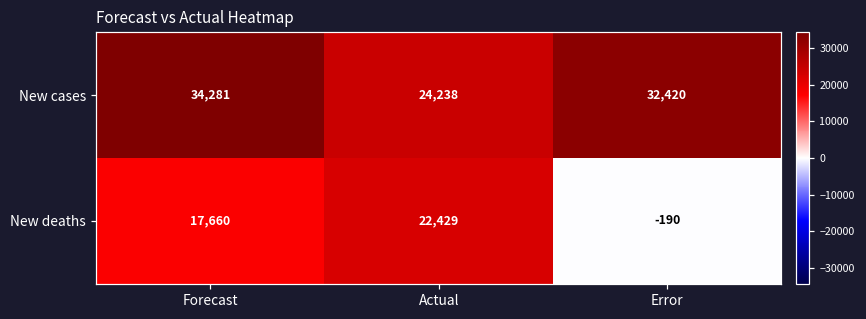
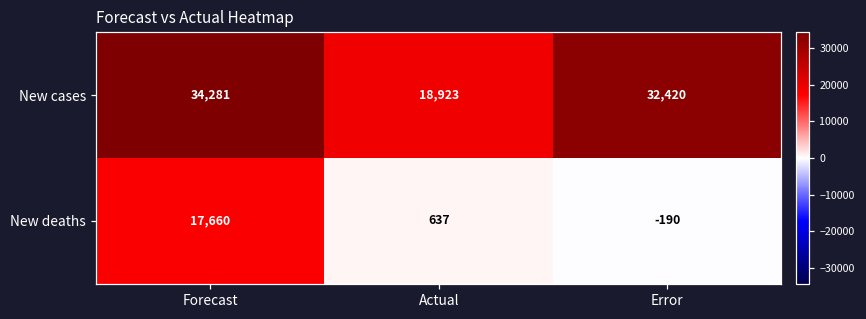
  {
    "New cases": {
      "Forecast": "34,281",
-     "Actual": "24,238",
+     "Actual": "18,923",
      "Error": "32,420"
    },
    "New deaths": {
      "Forecast": "17,660",
-     "Actual": "22,429",
+     "Actual": "637",
      "Error": "-190"
    }
  }
